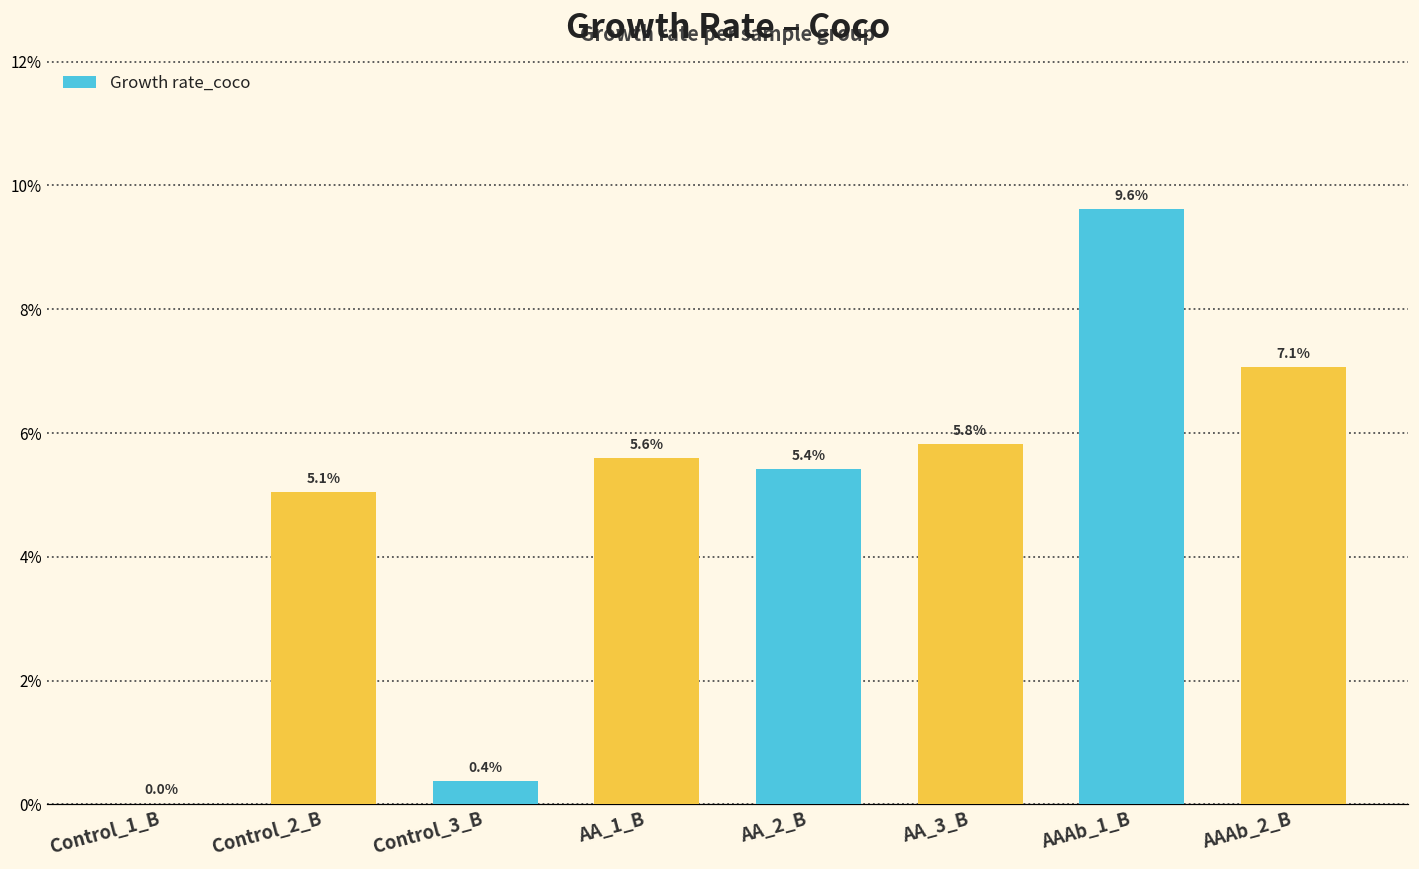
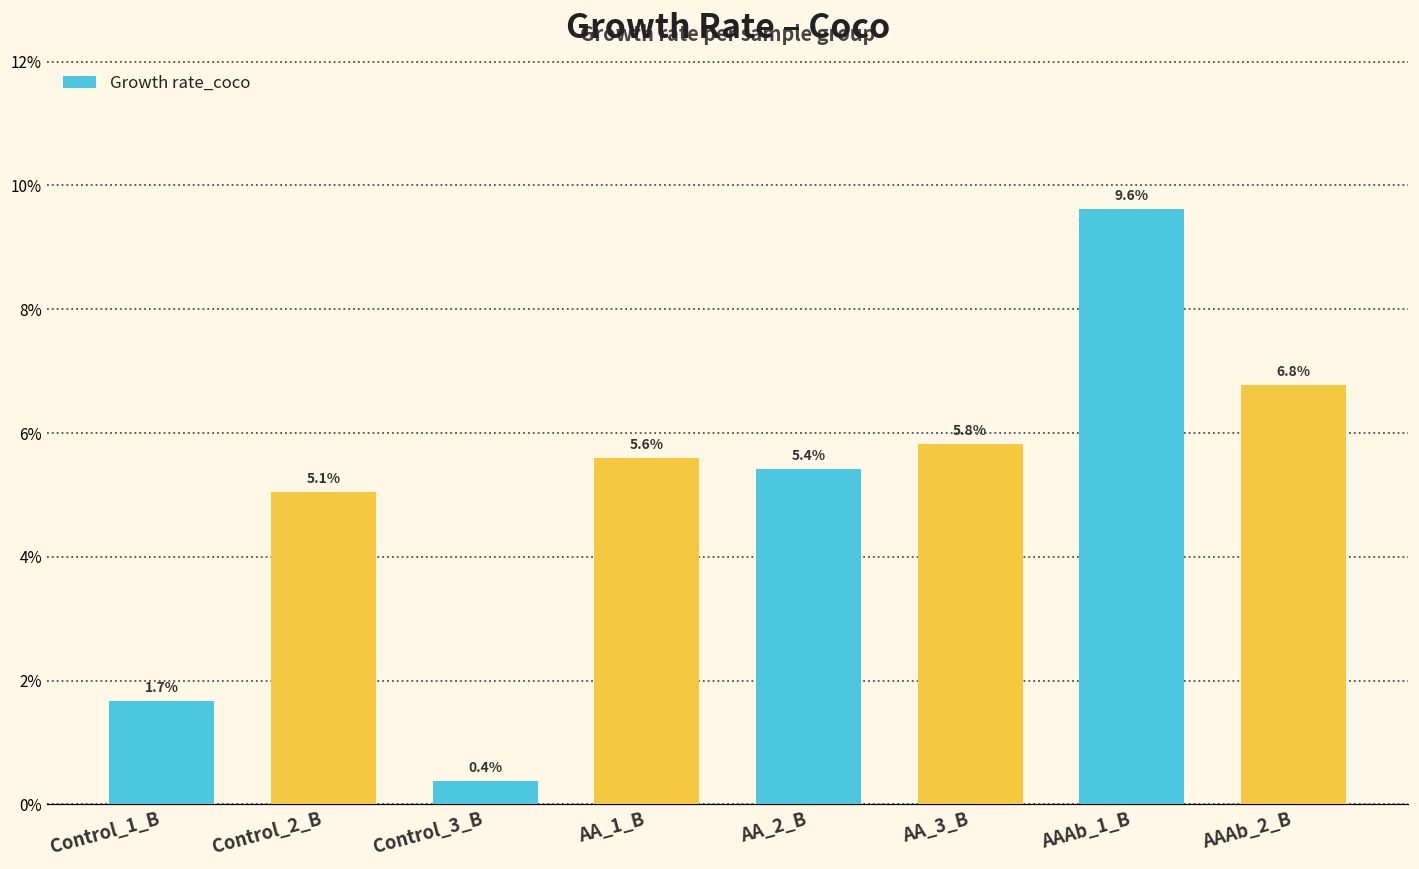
  {
-   "Control_1_B": "0.0%",
+   "Control_1_B": "1.7%",
    "Control_2_B": "5.1%",
    "Control_3_B": "0.4%",
    "AA_1_B": "5.6%",
    "AA_2_B": "5.4%",
    "AA_3_B": "5.8%",
    "AAAb_1_B": "9.6%",
-   "AAAb_2_B": "7.1%"
+   "AAAb_2_B": "6.8%"
  }
